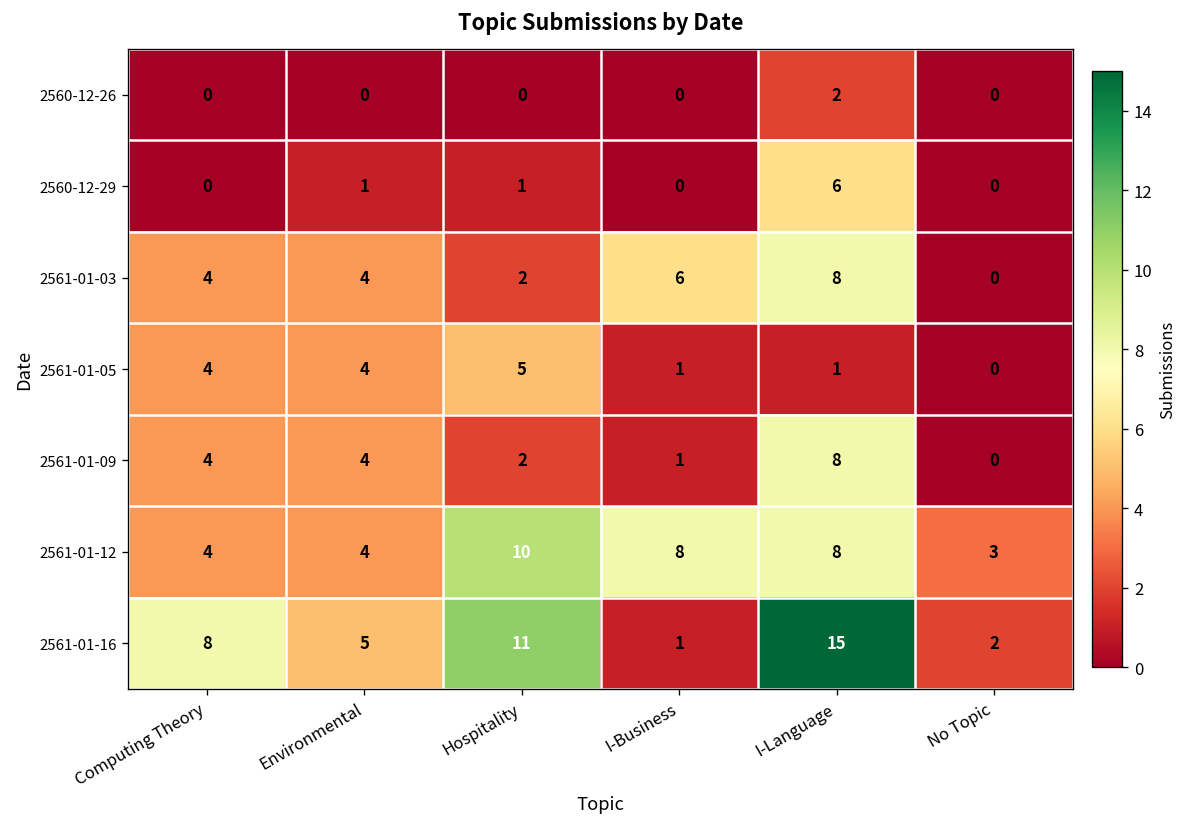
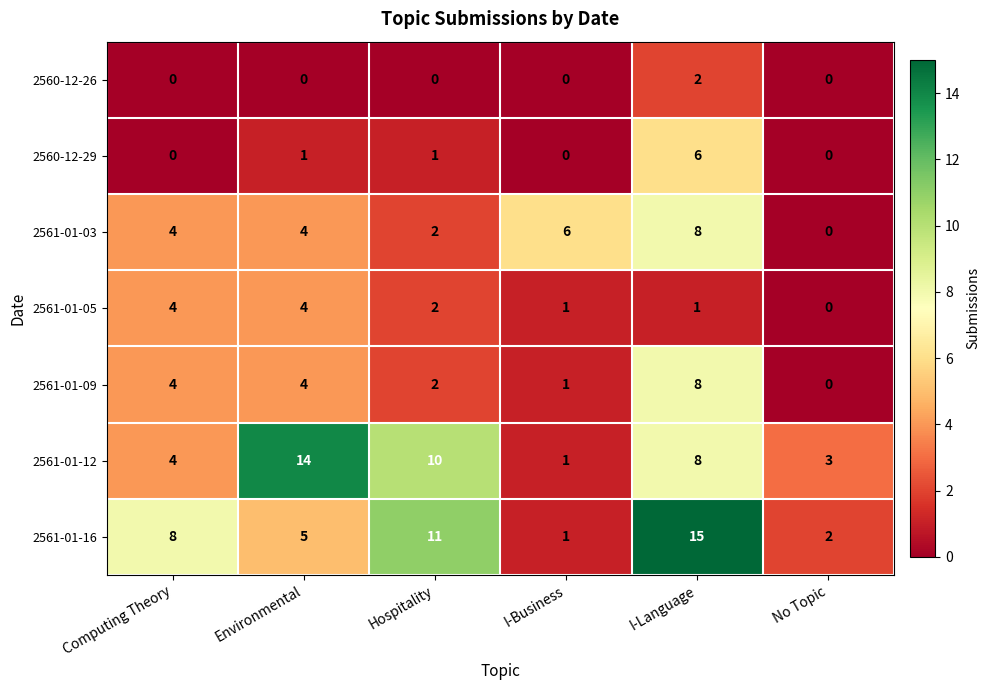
  {
    "2560-12-26": {
      "Computing Theory": 0,
      "Environmental": 0,
      "Hospitality": 0,
      "I-Business": 0,
      "I-Language": 2,
      "No Topic": 0
    },
    "2560-12-29": {
      "Computing Theory": 0,
      "Environmental": 1,
      "Hospitality": 1,
      "I-Business": 0,
      "I-Language": 6,
      "No Topic": 0
    },
    "2561-01-03": {
      "Computing Theory": 4,
      "Environmental": 4,
      "Hospitality": 2,
      "I-Business": 6,
      "I-Language": 8,
      "No Topic": 0
    },
    "2561-01-05": {
      "Computing Theory": 4,
      "Environmental": 4,
-     "Hospitality": 5,
+     "Hospitality": 2,
      "I-Business": 1,
      "I-Language": 1,
      "No Topic": 0
    },
    "2561-01-09": {
      "Computing Theory": 4,
      "Environmental": 4,
      "Hospitality": 2,
      "I-Business": 1,
      "I-Language": 8,
      "No Topic": 0
    },
    "2561-01-12": {
      "Computing Theory": 4,
-     "Environmental": 4,
+     "Environmental": 14,
      "Hospitality": 10,
-     "I-Business": 8,
+     "I-Business": 1,
      "I-Language": 8,
      "No Topic": 3
    },
    "2561-01-16": {
      "Computing Theory": 8,
      "Environmental": 5,
      "Hospitality": 11,
      "I-Business": 1,
      "I-Language": 15,
      "No Topic": 2
    }
  }
